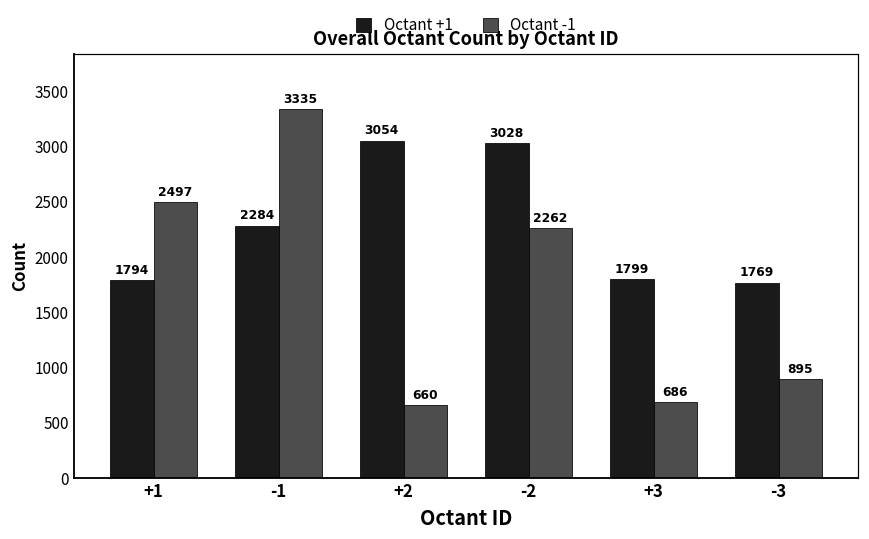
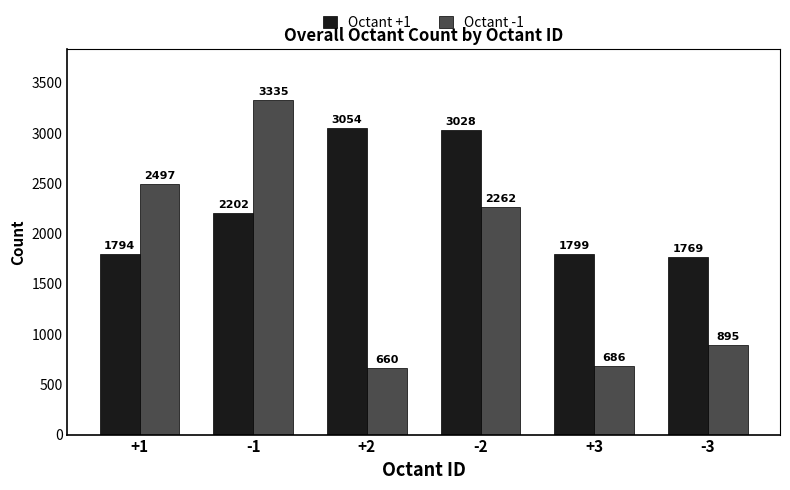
  {
    "Octant +1": {
      "+1": 1794,
-     "-1": 2284,
+     "-1": 2202,
      "+2": 3054,
      "-2": 3028,
      "+3": 1799,
      "-3": 1769
    },
    "Octant -1": {
      "+1": 2497,
      "-1": 3335,
      "+2": 660,
      "-2": 2262,
      "+3": 686,
      "-3": 895
    }
  }
